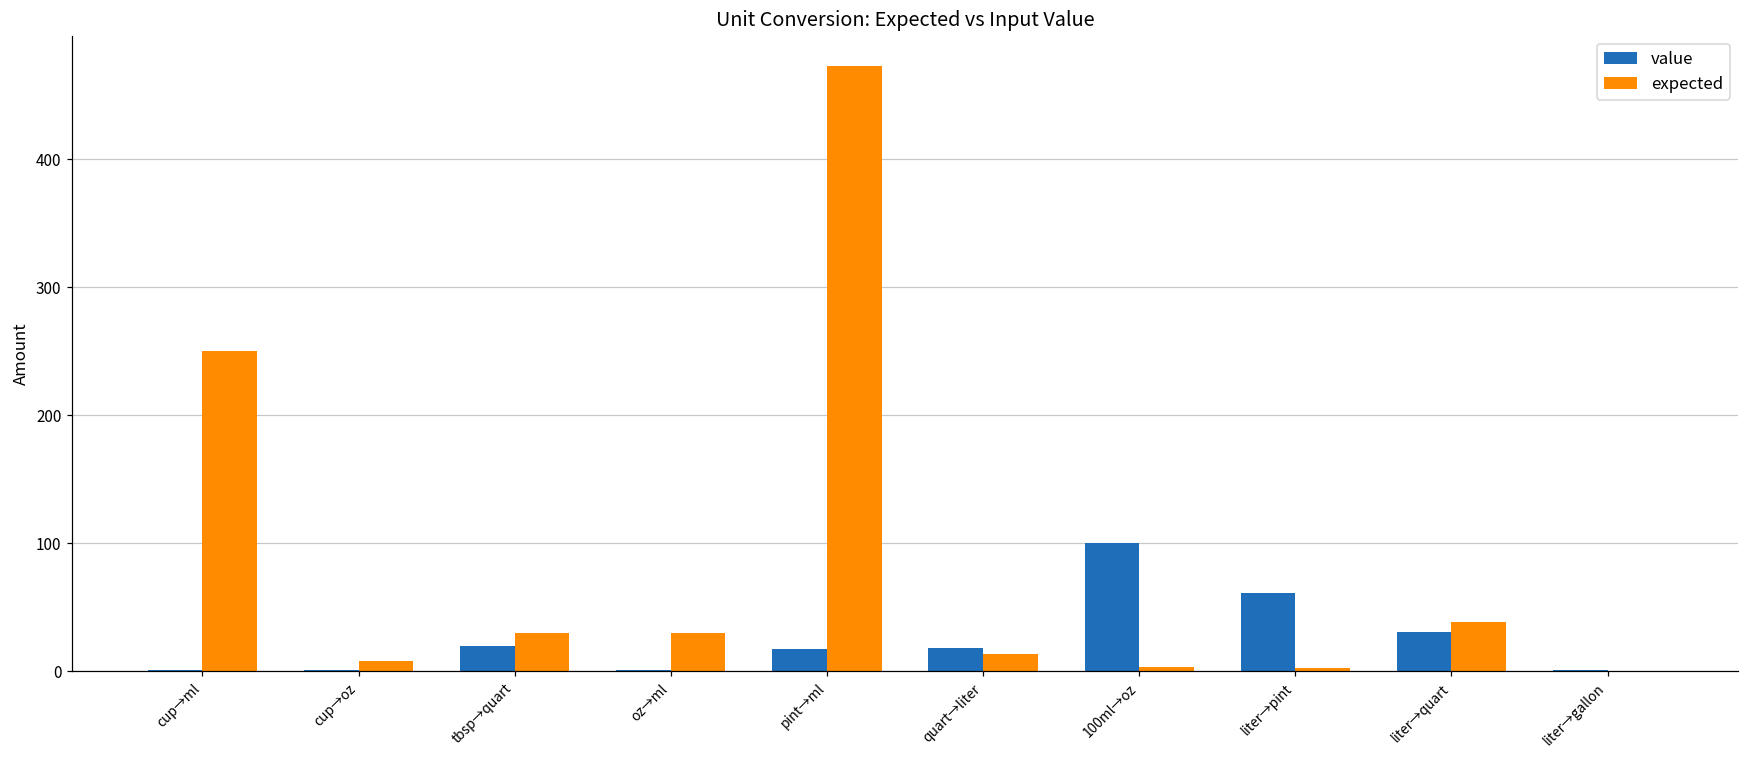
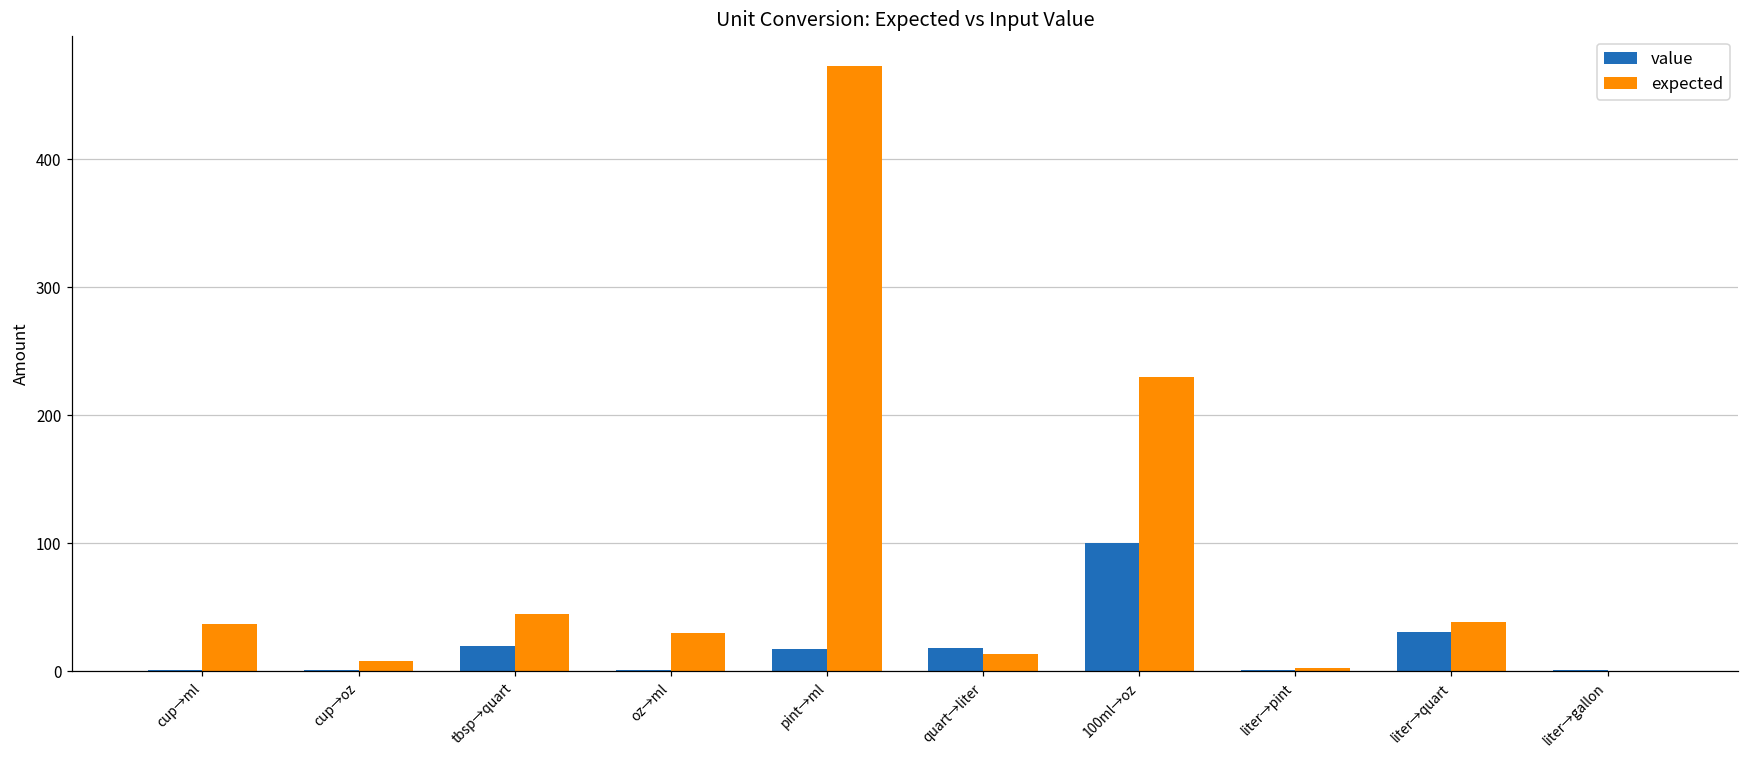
  {
    "value": {
      "tbsp→quart": 20,
      "pint→ml": 18,
      "quart→liter": 18,
      "100ml→oz": 100,
-     "liter→pint": 61,
+     "liter→pint": 1,
      "liter→quart": 31
    },
    "expected": {
-     "cup→ml": 250,
+     "cup→ml": 37,
      "cup→oz": 8,
-     "tbsp→quart": 30,
+     "tbsp→quart": 45,
      "oz→ml": 30,
      "pint→ml": 473,
      "quart→liter": 13,
-     "100ml→oz": 3,
+     "100ml→oz": 230,
      "liter→quart": 39
    }
  }
